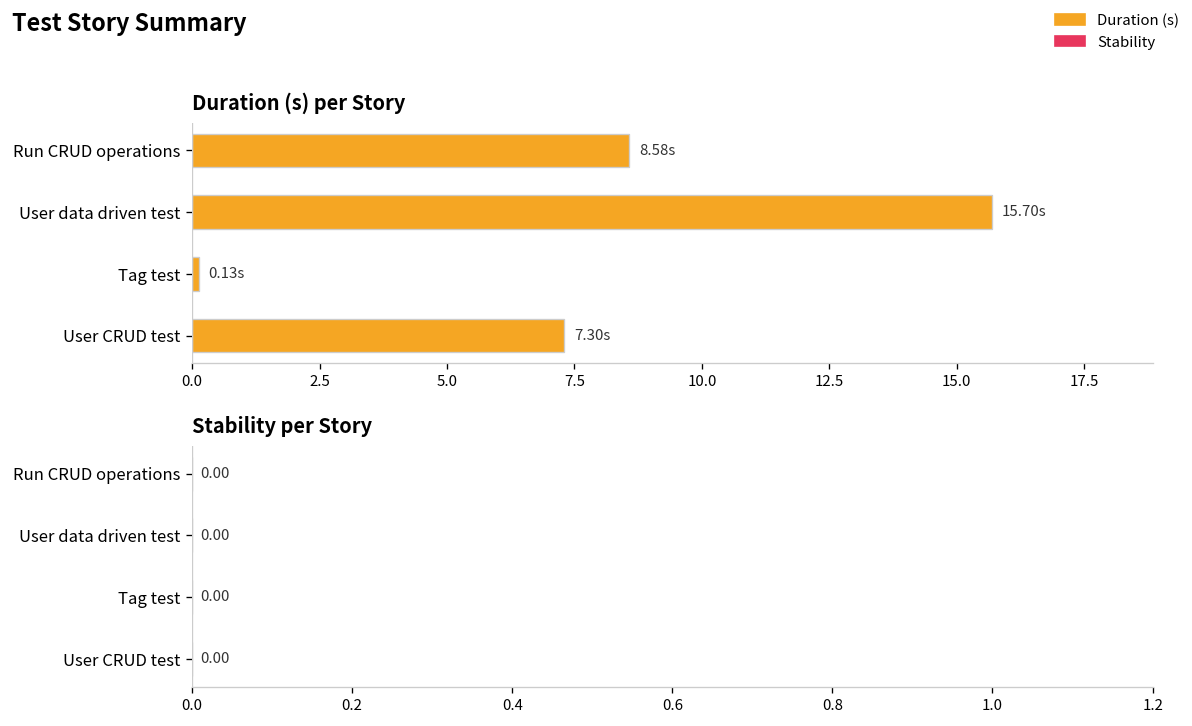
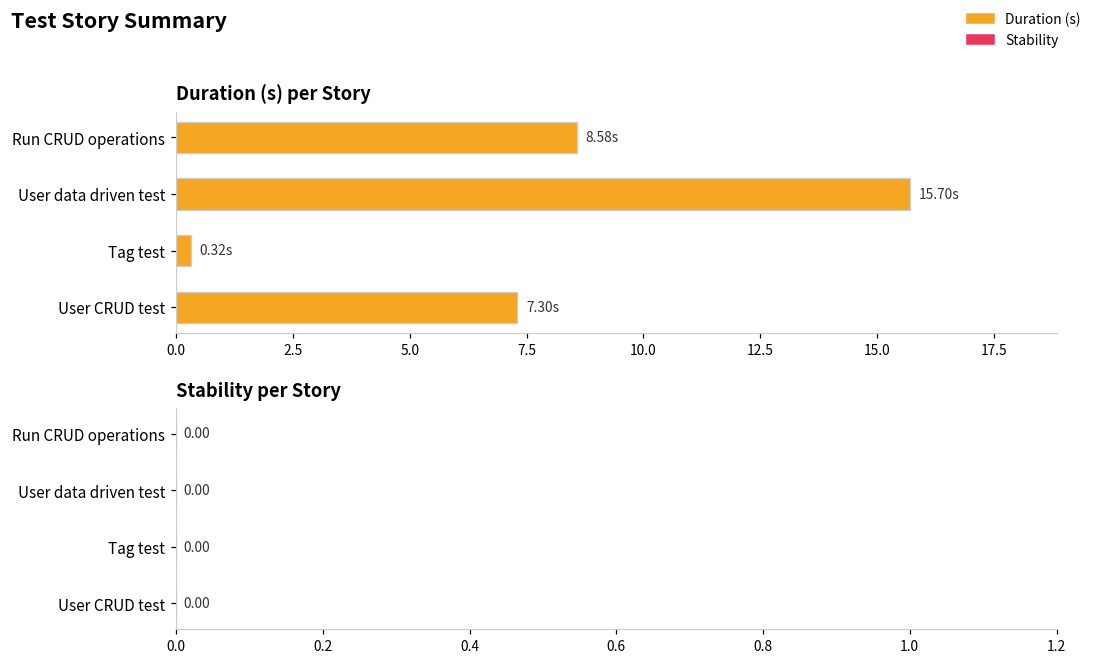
  {
    "Duration (s) per Story": {
      "Run CRUD operations": "8.58s",
      "User data driven test": "15.70s",
-     "Tag test": "0.13s",
+     "Tag test": "0.32s",
      "User CRUD test": "7.30s"
    },
    "Stability per Story": {
      "Run CRUD operations": "0.00",
      "User data driven test": "0.00",
      "Tag test": "0.00",
      "User CRUD test": "0.00"
    }
  }
